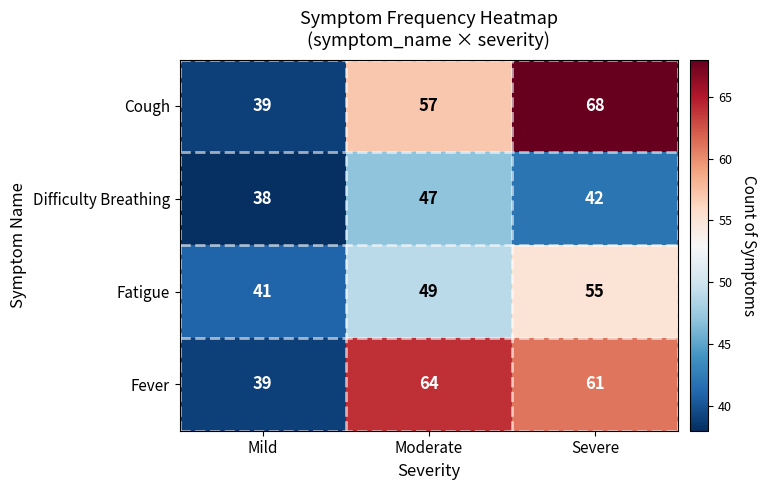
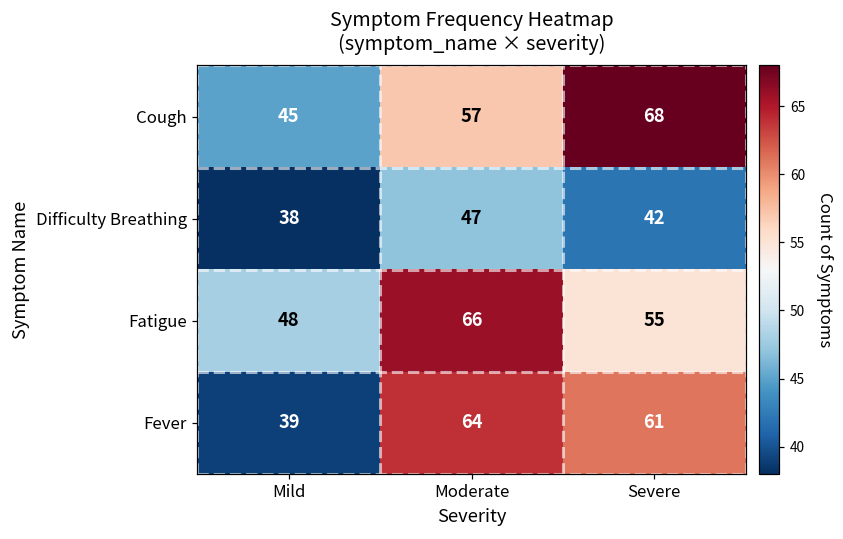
  {
    "Cough": {
-     "Mild": 39,
+     "Mild": 45,
      "Moderate": 57,
      "Severe": 68
    },
    "Difficulty Breathing": {
      "Mild": 38,
      "Moderate": 47,
      "Severe": 42
    },
    "Fatigue": {
-     "Mild": 41,
-     "Moderate": 49,
+     "Mild": 48,
+     "Moderate": 66,
      "Severe": 55
    },
    "Fever": {
      "Mild": 39,
      "Moderate": 64,
      "Severe": 61
    }
  }
